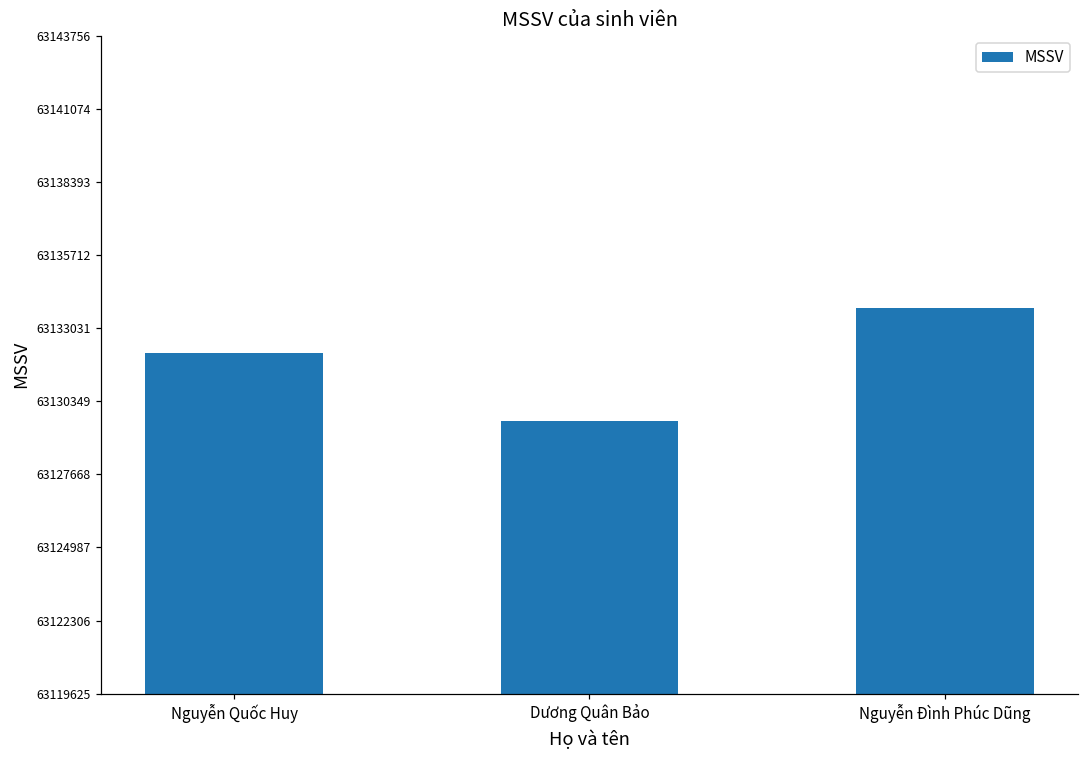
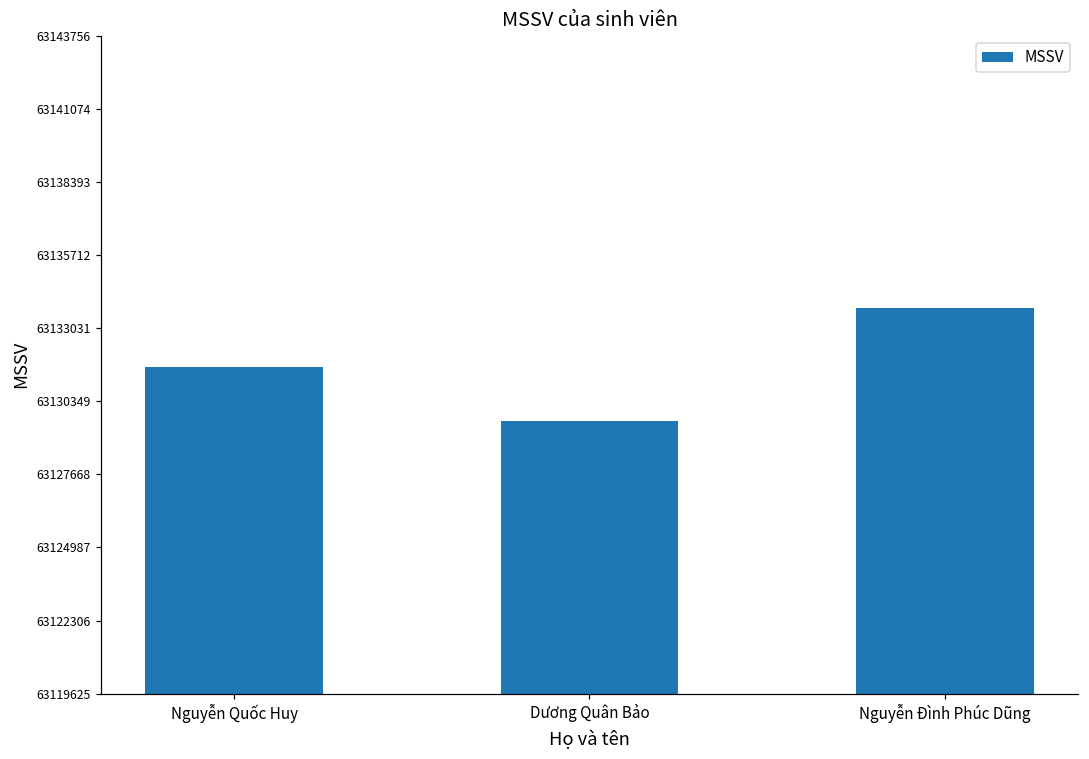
  {
-   "Nguyễn Quốc Huy": 63132100,
+   "Nguyễn Quốc Huy": 63131600,
    "Dương Quân Bảo": 63129600,
    "Nguyễn Đình Phúc Dũng": 63133800
  }
